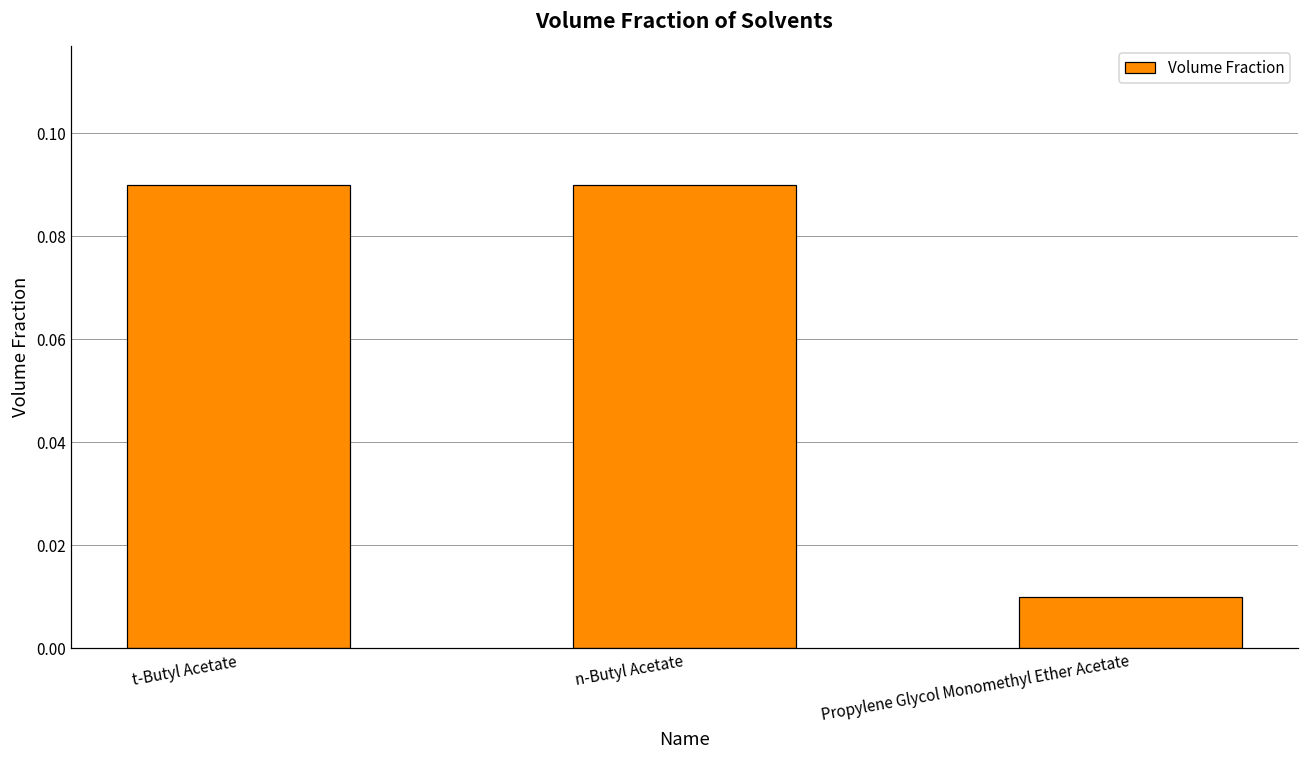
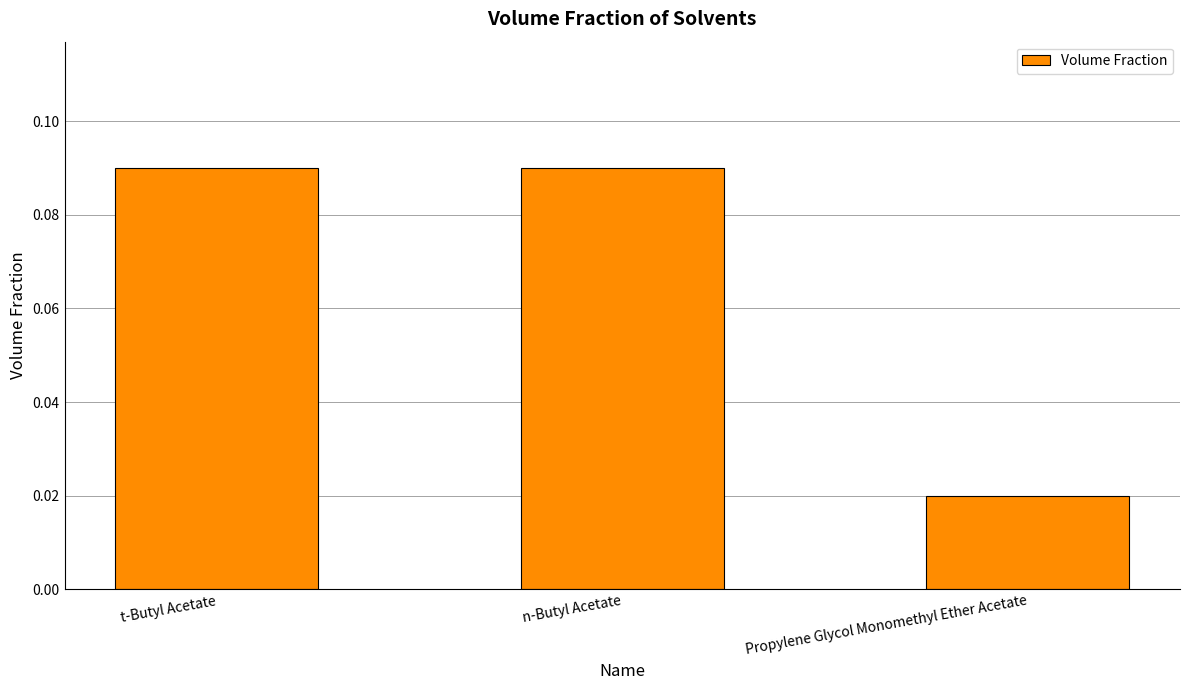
  {
    "t-Butyl Acetate": 0.09,
    "n-Butyl Acetate": 0.09,
-   "Propylene Glycol Monomethyl Ether Acetate": 0.01
+   "Propylene Glycol Monomethyl Ether Acetate": 0.02
  }
